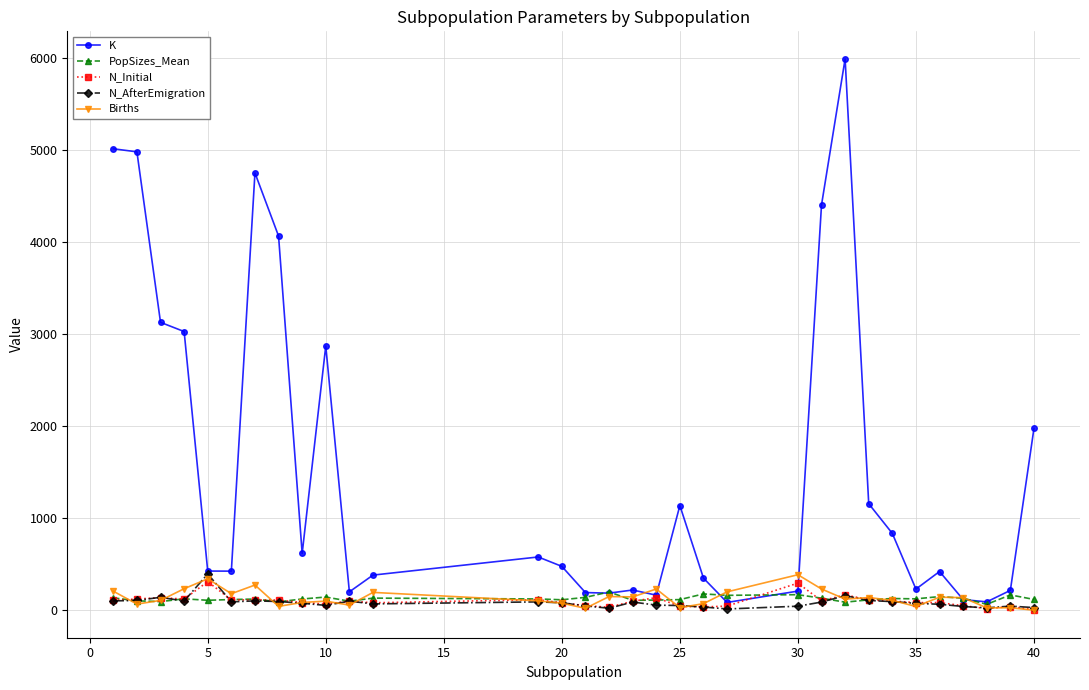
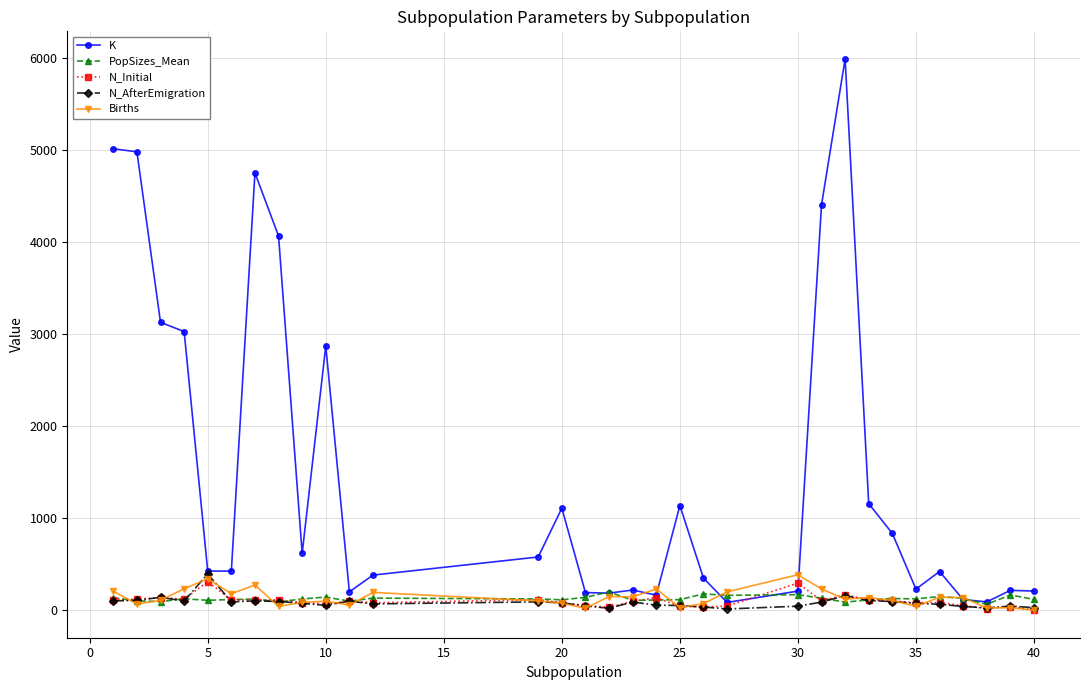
  {
    "K": {
      "5": 400,
      "10": 2900,
-     "20": 500,
+     "20": 1100,
      "25": 1100,
      "30": 200,
      "35": 200,
-     "40": 2000
+     "40": 200
    },
    "PopSizes_Mean": {
      "5": 100,
      "10": 100,
      "20": 100,
      "25": 100,
      "30": 200,
      "35": 100,
      "40": 100
    },
    "N_Initial": {
      "5": 300,
      "30": 300
    },
    "N_AfterEmigration": {
      "5": 400,
      "30": 0
    },
    "Births": {
      "5": 300,
      "10": 100,
      "30": 400,
      "35": 0
    }
  }
